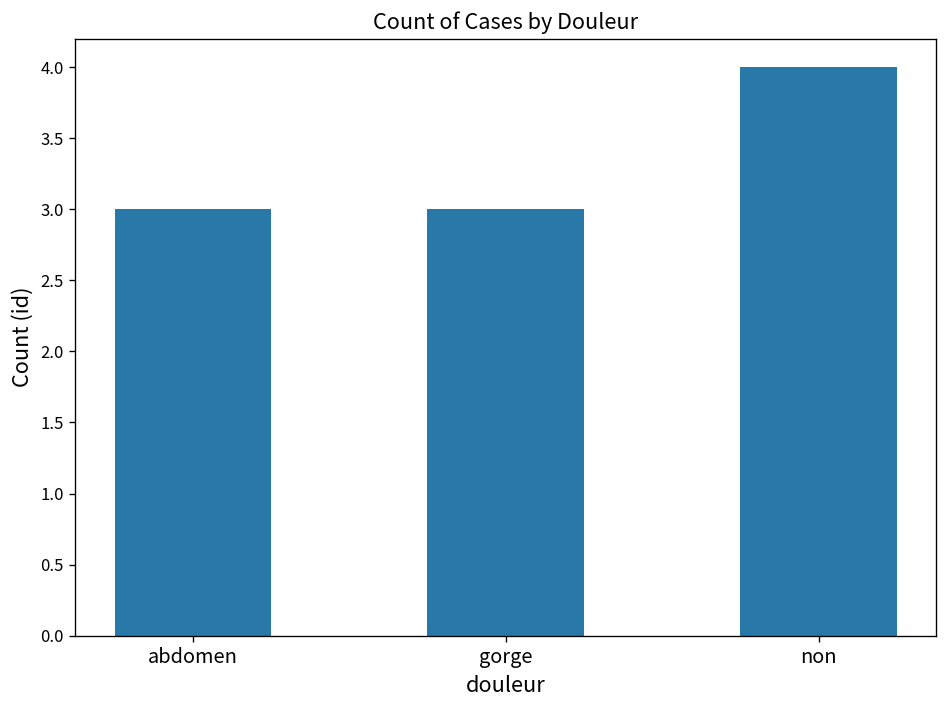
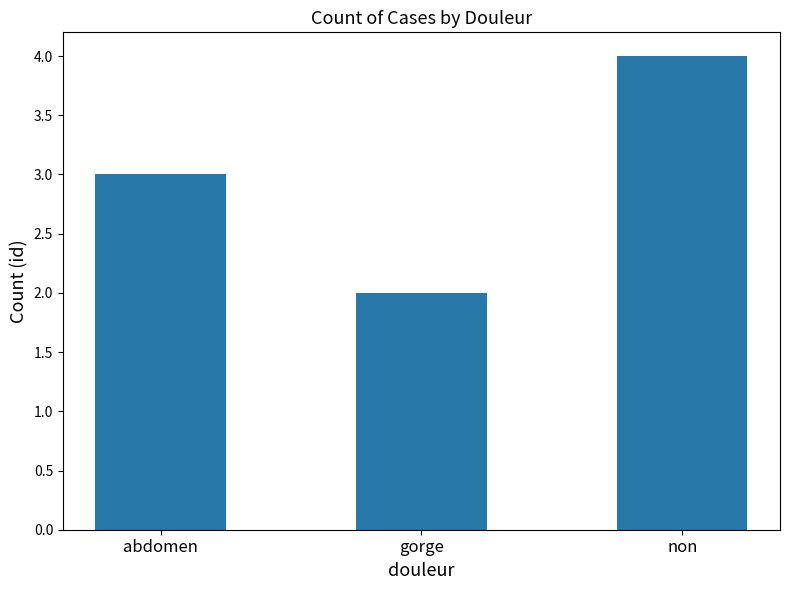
  {
    "abdomen": 3,
-   "gorge": 3,
+   "gorge": 2,
    "non": 4
  }
